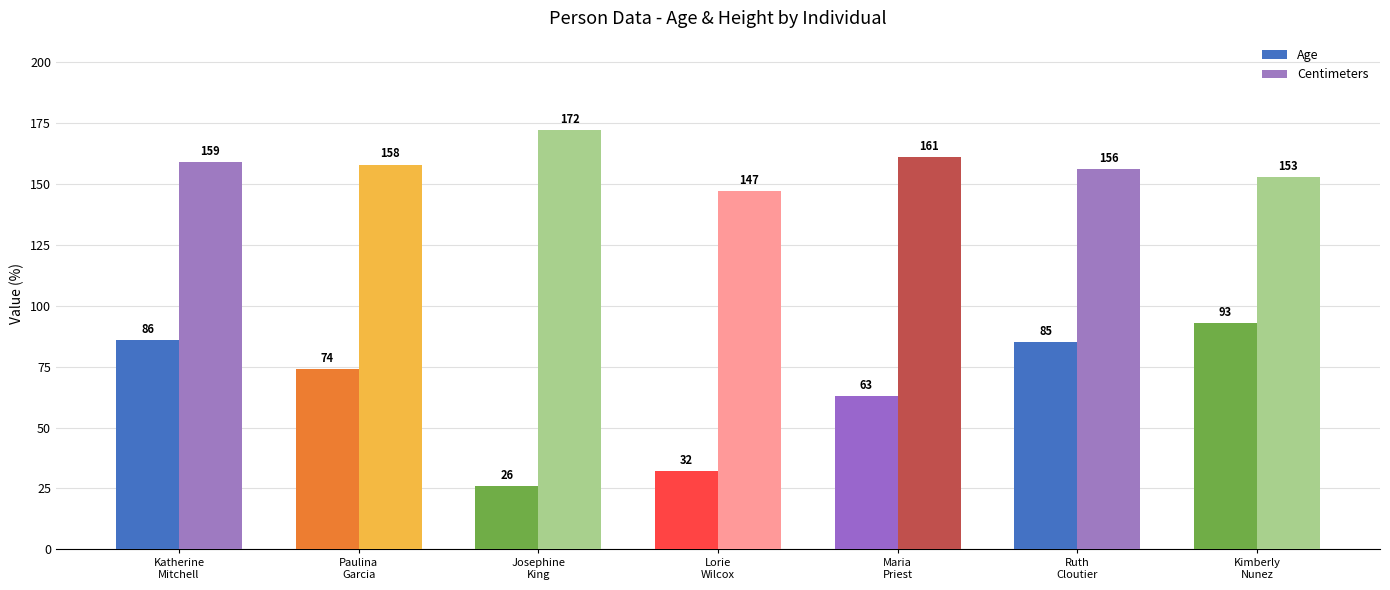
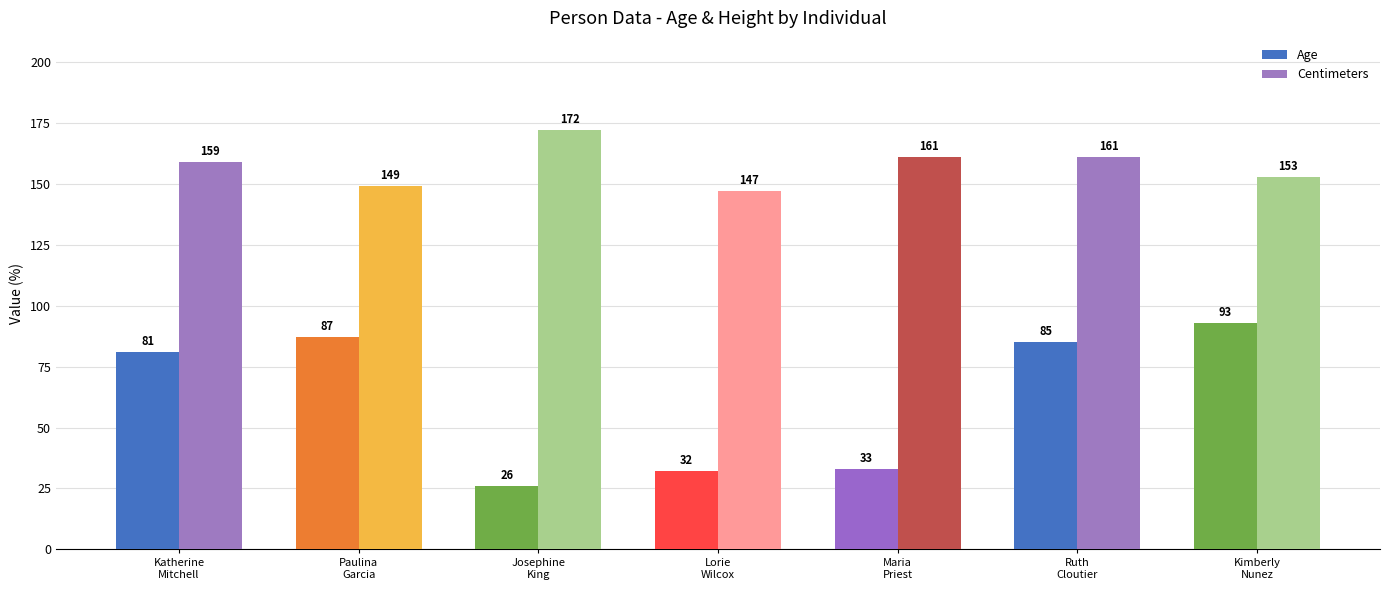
  {
    "Age": {
-     "Katherine Mitchell": 86,
-     "Paulina Garcia": 74,
+     "Katherine Mitchell": 81,
+     "Paulina Garcia": 87,
      "Josephine King": 26,
      "Lorie Wilcox": 32,
-     "Maria Priest": 63,
+     "Maria Priest": 33,
      "Ruth Cloutier": 85,
      "Kimberly Nunez": 93
    },
    "Centimeters": {
      "Katherine Mitchell": 159,
-     "Paulina Garcia": 158,
+     "Paulina Garcia": 149,
      "Josephine King": 172,
      "Lorie Wilcox": 147,
      "Maria Priest": 161,
-     "Ruth Cloutier": 156,
+     "Ruth Cloutier": 161,
      "Kimberly Nunez": 153
    }
  }
